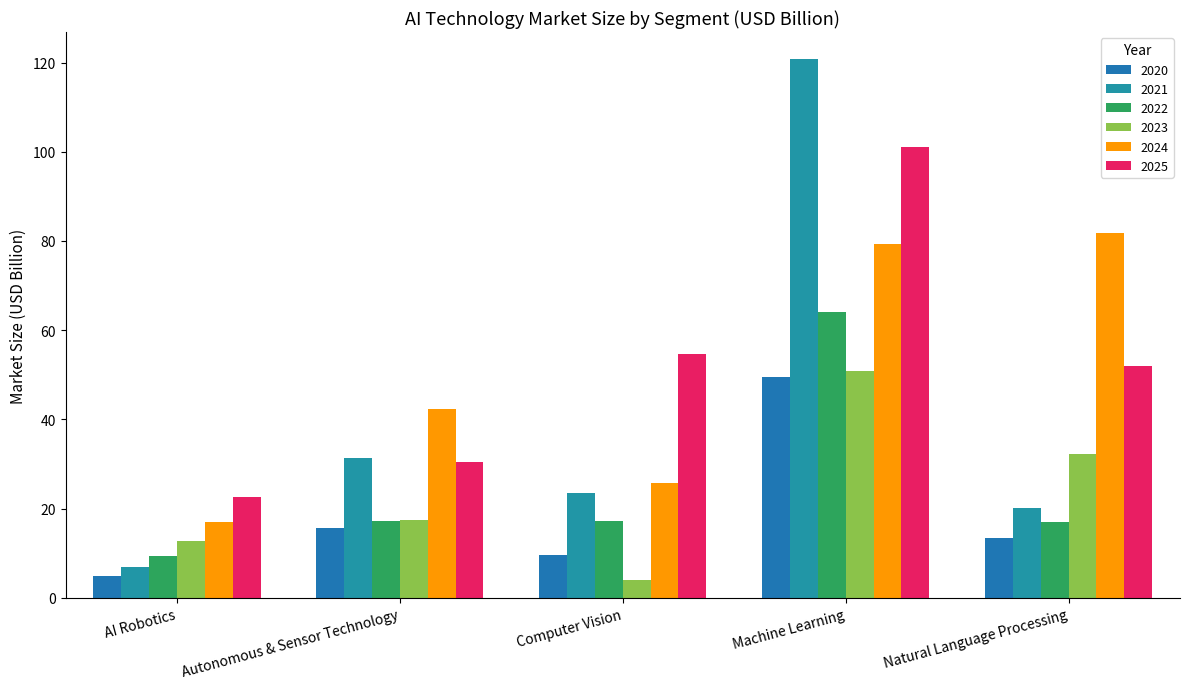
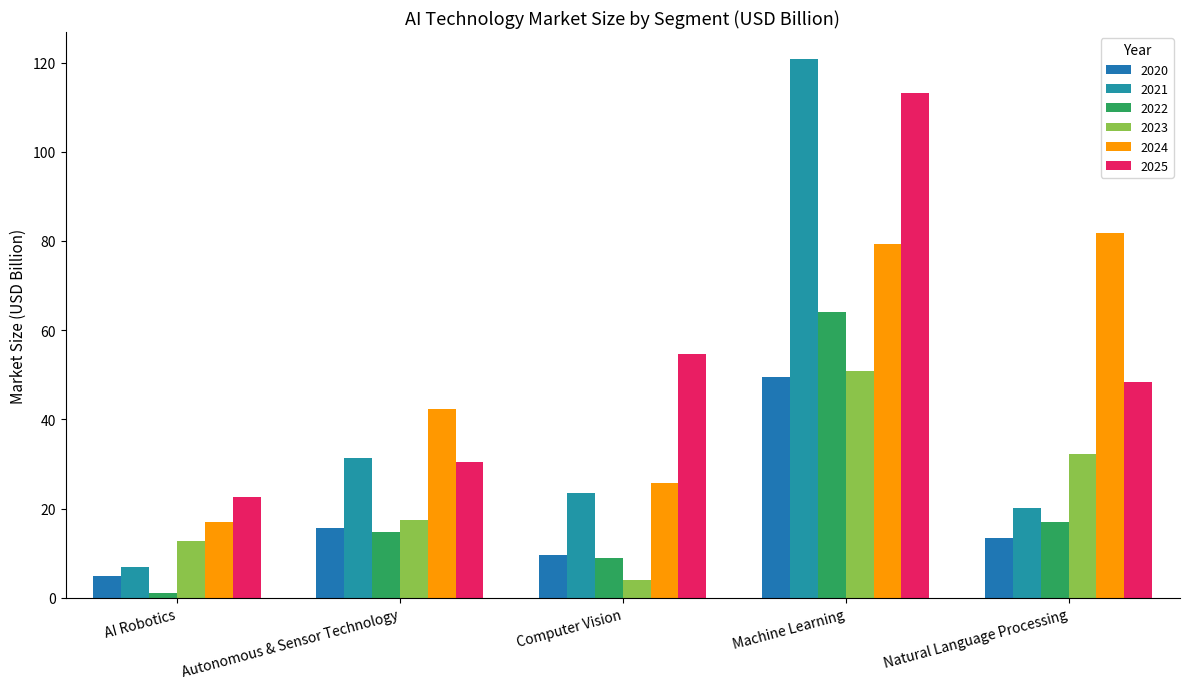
  {
    "2022": {
-     "AI Robotics": 9,
-     "Autonomous & Sensor Technology": 17,
-     "Computer Vision": 17,
+     "AI Robotics": 1,
+     "Autonomous & Sensor Technology": 15,
+     "Computer Vision": 9,
      "Machine Learning": 64,
      "Natural Language Processing": 17
    },
    "2023": {
      "AI Robotics": 13,
      "Autonomous & Sensor Technology": 18,
      "Computer Vision": 4,
      "Machine Learning": 51,
      "Natural Language Processing": 32
    },
    "2024": {
      "AI Robotics": 17,
      "Autonomous & Sensor Technology": 42,
      "Computer Vision": 26,
      "Machine Learning": 79,
      "Natural Language Processing": 82
    },
    "2025": {
      "AI Robotics": 23,
      "Autonomous & Sensor Technology": 31,
      "Computer Vision": 55,
-     "Machine Learning": 101,
-     "Natural Language Processing": 52
+     "Machine Learning": 113,
+     "Natural Language Processing": 48
    }
  }
